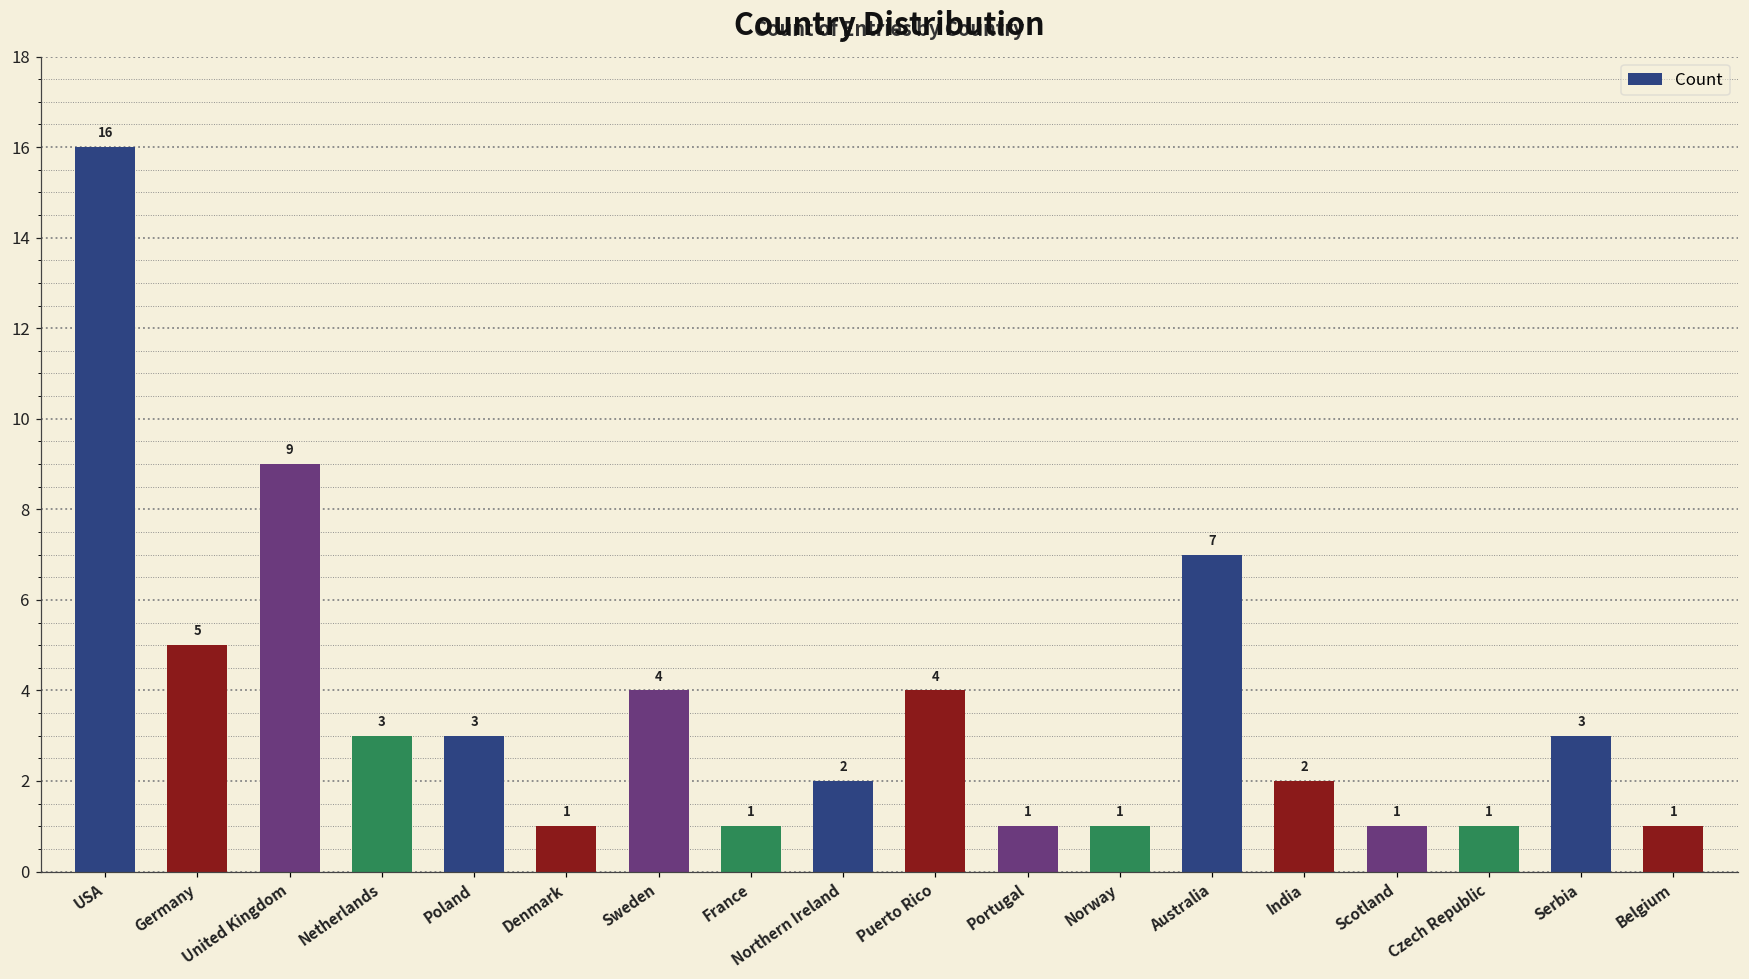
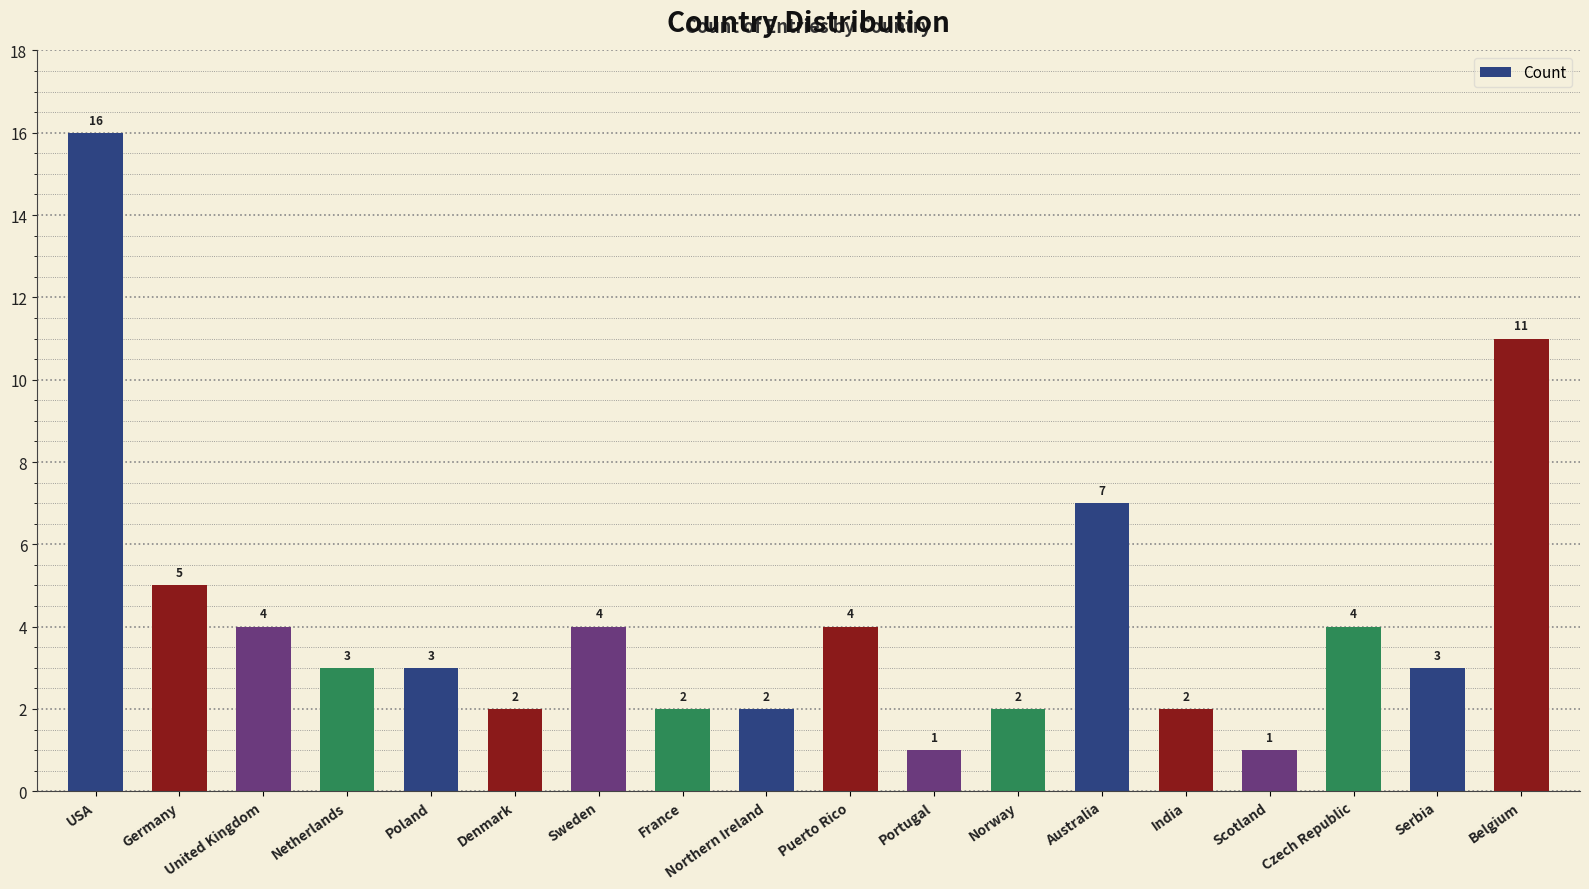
  {
    "USA": 16,
    "Germany": 5,
-   "United Kingdom": 9,
+   "United Kingdom": 4,
    "Netherlands": 3,
    "Poland": 3,
-   "Denmark": 1,
+   "Denmark": 2,
    "Sweden": 4,
-   "France": 1,
+   "France": 2,
    "Northern Ireland": 2,
    "Puerto Rico": 4,
    "Portugal": 1,
-   "Norway": 1,
+   "Norway": 2,
    "Australia": 7,
    "India": 2,
    "Scotland": 1,
-   "Czech Republic": 1,
+   "Czech Republic": 4,
    "Serbia": 3,
-   "Belgium": 1
+   "Belgium": 11
  }
